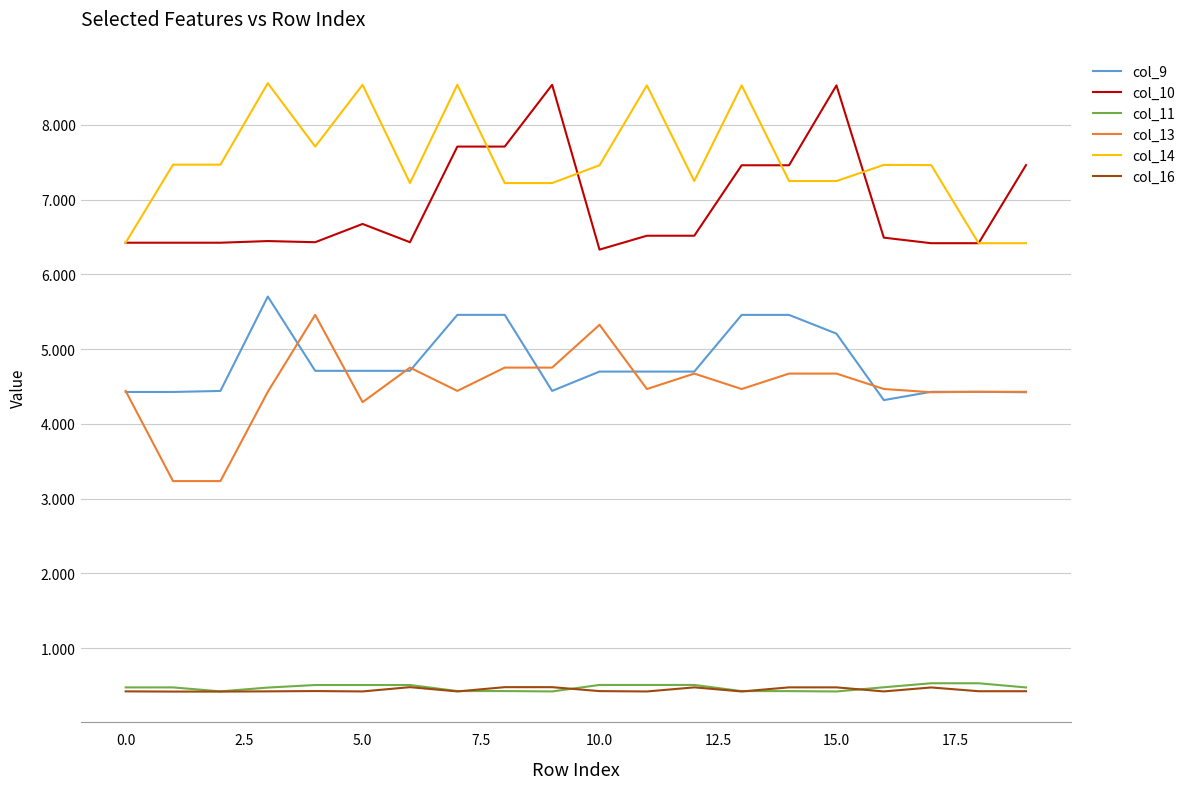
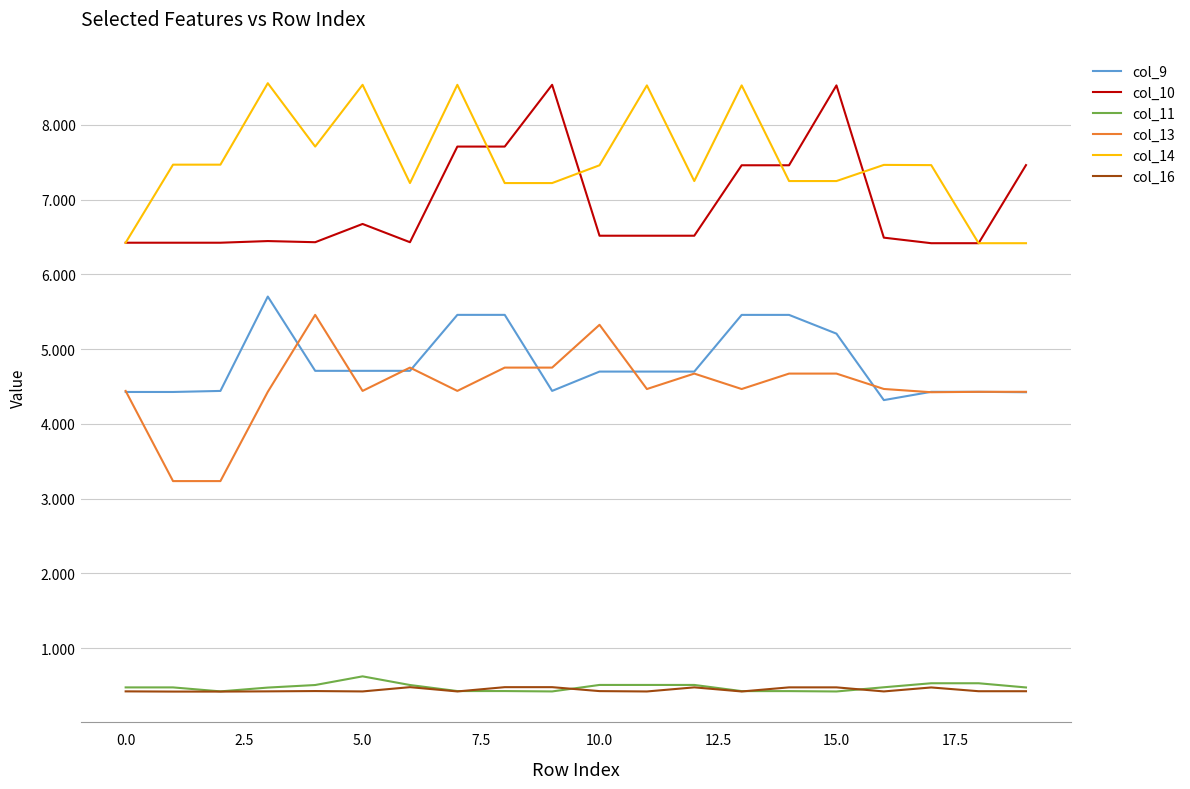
  {
    "col_9": {
      "5.0": 4.7,
      "10.0": 4.7,
      "15.0": 5.2
    },
    "col_10": {
      "5.0": 6.7,
-     "10.0": 6.3,
+     "10.0": 6.5,
      "15.0": 8.5
    },
    "col_11": {
      "0.0": 0.5,
-     "5.0": 0.5,
+     "5.0": 0.6,
      "10.0": 0.5,
      "15.0": 0.4
    },
    "col_13": {
-     "5.0": 4.3,
+     "5.0": 4.4,
      "10.0": 5.3,
      "15.0": 4.7
    },
    "col_14": {
      "5.0": 8.5,
      "10.0": 7.5,
      "15.0": 7.2
    },
    "col_16": {
      "0.0": 0.4,
      "5.0": 0.4,
      "10.0": 0.4,
      "15.0": 0.5
    }
  }
